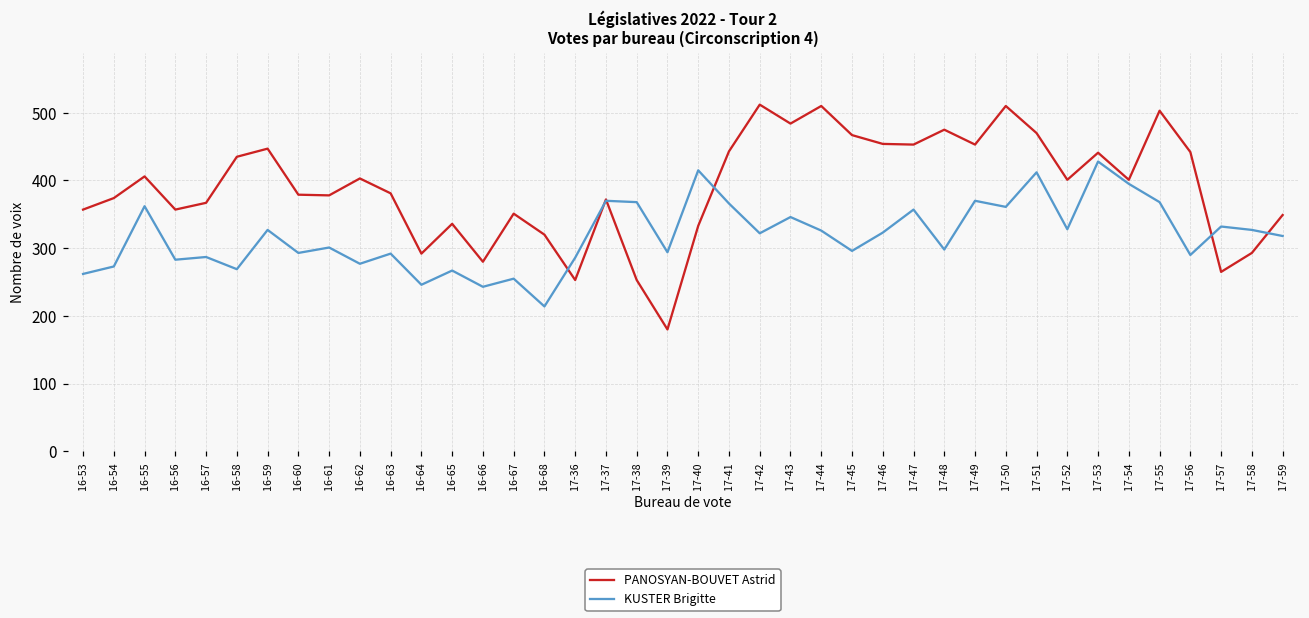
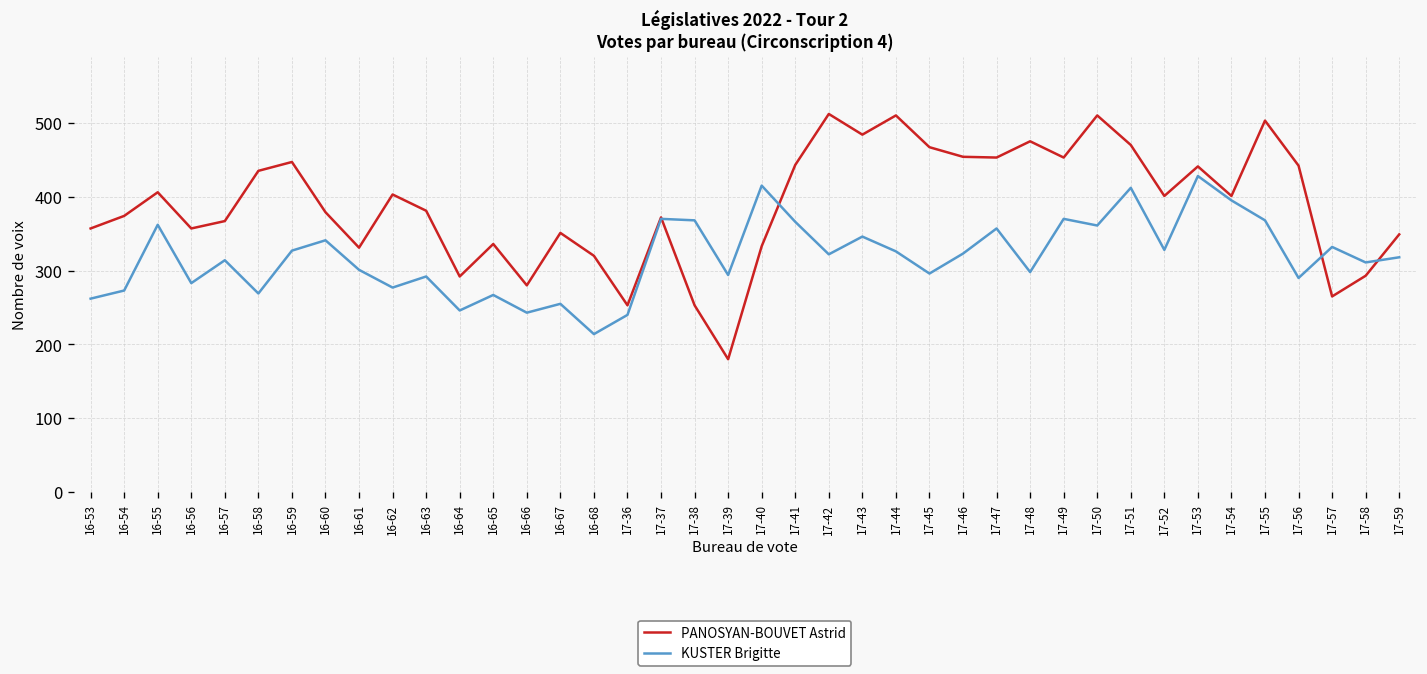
  {
    "PANOSYAN-BOUVET Astrid": {
      "16-53": 360,
      "16-54": 370,
      "16-55": 410,
      "16-56": 360,
      "16-57": 370,
      "16-58": 440,
      "16-59": 450,
      "16-60": 380,
-     "16-61": 380,
+     "16-61": 330,
      "16-62": 400,
      "16-63": 380,
      "16-64": 290,
      "16-65": 340,
      "16-66": 280,
      "16-67": 350,
      "16-68": 320,
      "17-36": 250,
      "17-38": 250,
      "17-39": 180,
      "17-40": 330,
      "17-41": 440,
      "17-42": 510,
      "17-43": 480,
      "17-44": 510,
      "17-45": 470,
      "17-46": 450,
      "17-47": 450,
      "17-48": 480,
      "17-49": 450,
      "17-50": 510,
      "17-51": 470,
      "17-52": 400,
      "17-53": 440,
      "17-54": 400,
      "17-55": 500,
      "17-56": 440,
      "17-57": 270,
      "17-58": 290,
      "17-59": 350
    },
    "KUSTER Brigitte": {
      "16-53": 260,
      "16-54": 270,
      "16-55": 360,
      "16-56": 280,
-     "16-57": 290,
+     "16-57": 310,
      "16-58": 270,
      "16-59": 330,
-     "16-60": 290,
+     "16-60": 340,
      "16-61": 300,
      "16-62": 280,
      "16-63": 290,
      "16-64": 250,
      "16-65": 270,
      "16-66": 240,
      "16-67": 260,
      "16-68": 210,
-     "17-36": 290,
+     "17-36": 240,
      "17-38": 370,
      "17-39": 290,
      "17-40": 420,
      "17-41": 370,
      "17-42": 320,
      "17-43": 350,
      "17-44": 330,
      "17-45": 300,
      "17-46": 320,
      "17-47": 360,
      "17-48": 300,
      "17-49": 370,
      "17-50": 360,
      "17-51": 410,
      "17-52": 330,
      "17-53": 430,
      "17-54": 400,
      "17-55": 370,
      "17-56": 290,
      "17-57": 330,
-     "17-58": 330,
+     "17-58": 310,
      "17-59": 320
    }
  }
